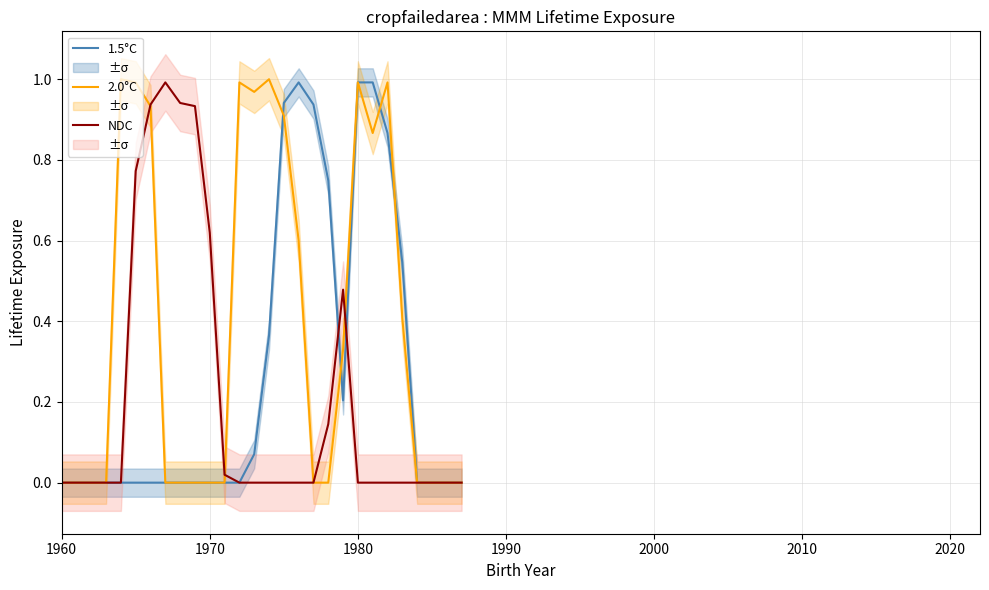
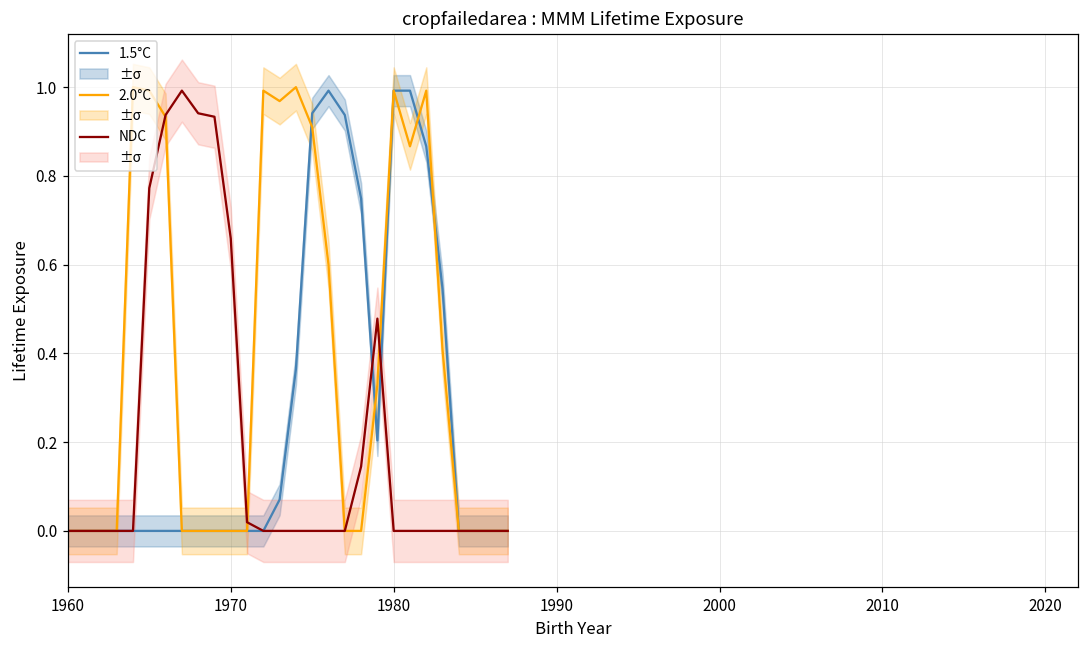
  {
    "NDC": {
-     "1970": 0.62,
+     "1970": 0.66,
      "1980": 0.00
    }
  }
